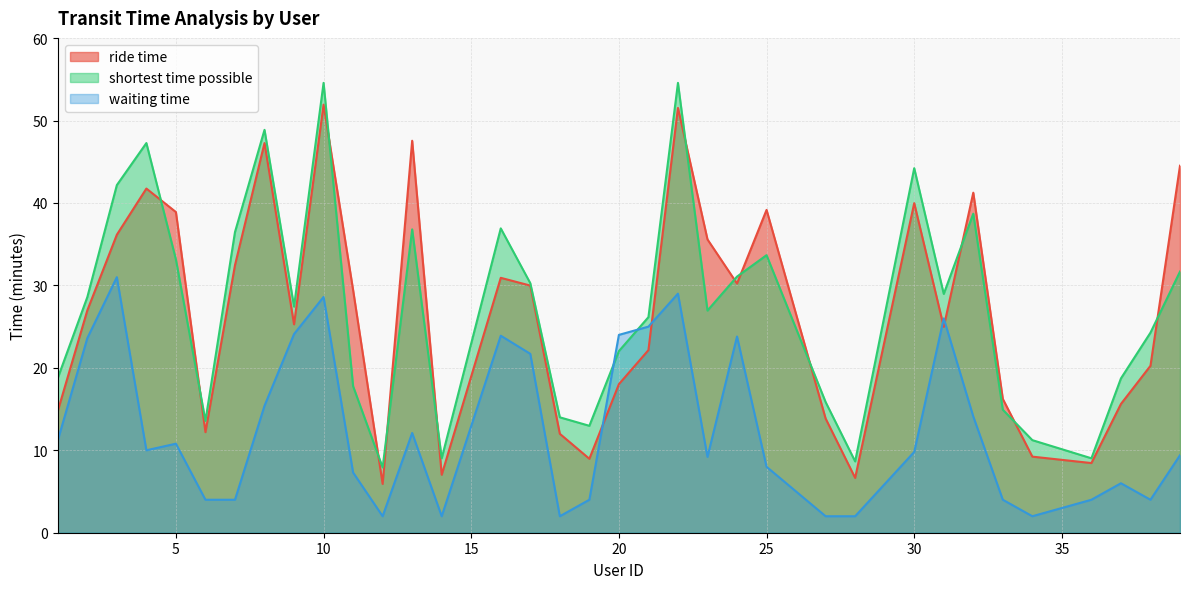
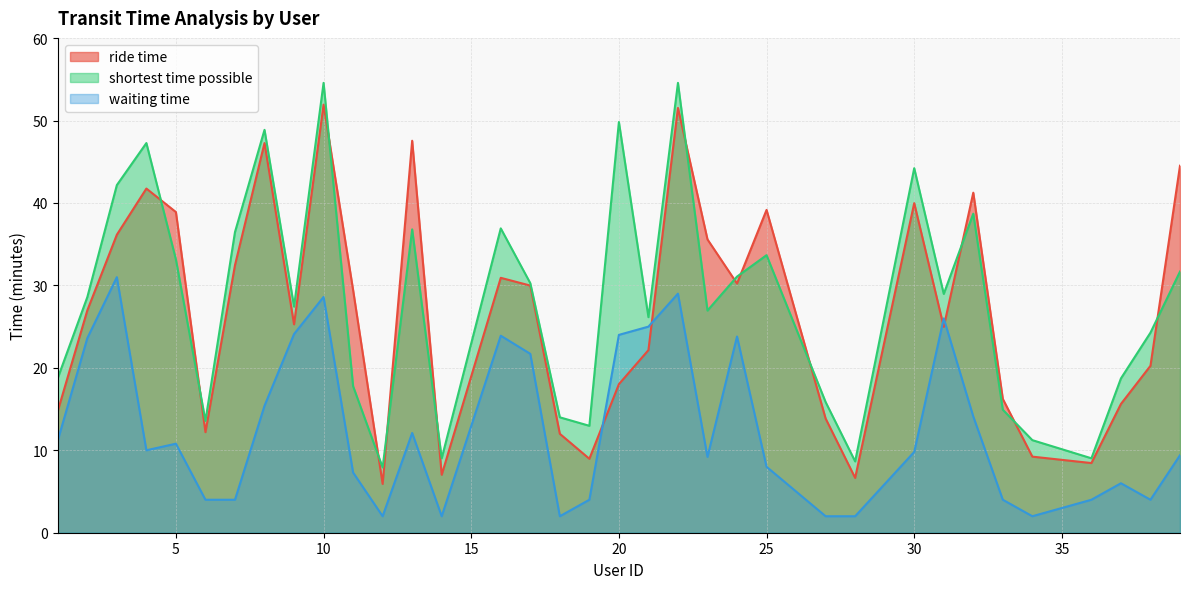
  {
    "ride time": {
      "5": 39,
      "10": 52,
      "20": 18,
      "25": 39,
      "30": 40
    },
    "shortest time possible": {
      "5": 33,
      "10": 55,
-     "20": 22,
+     "20": 50,
      "25": 34,
      "30": 44
    },
    "waiting time": {
      "5": 11,
      "10": 29,
      "20": 24,
      "25": 8,
      "30": 10
    }
  }
